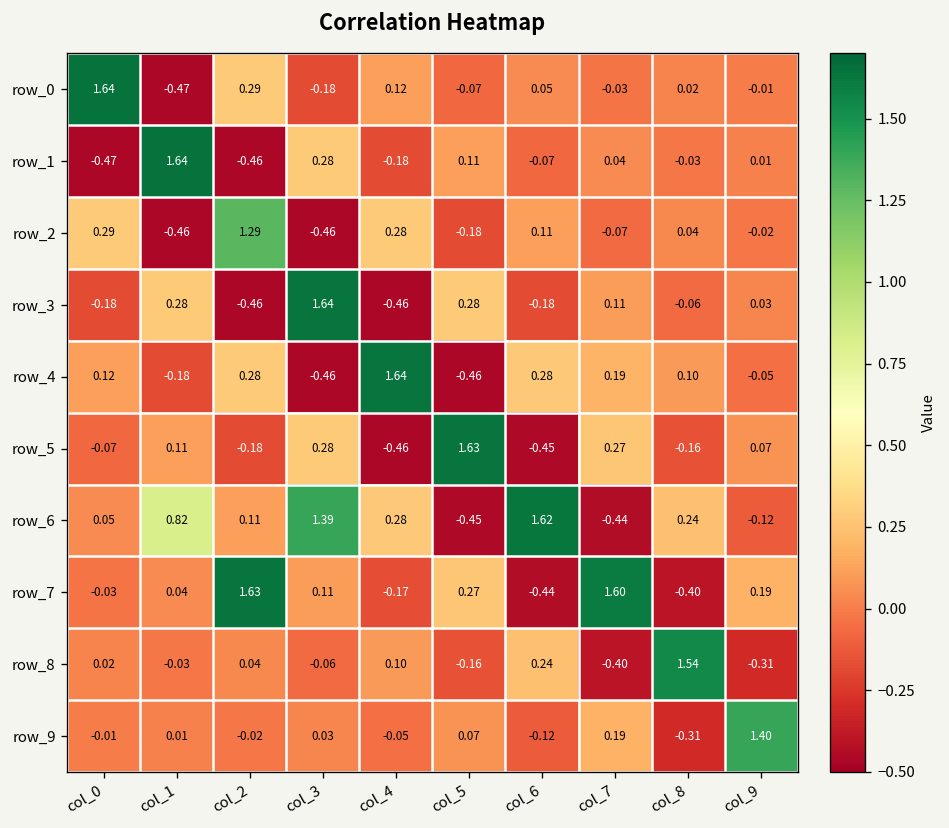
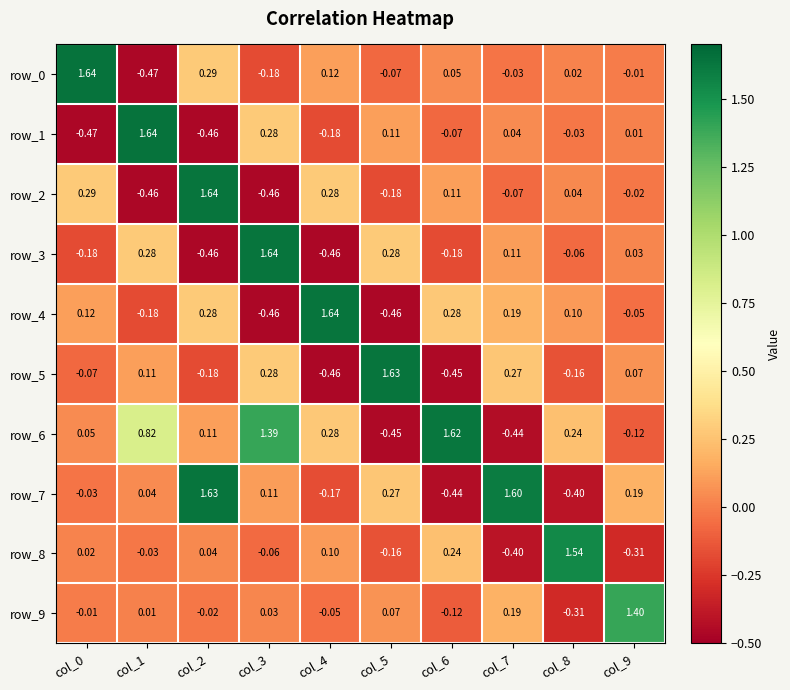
  {
    "row_0": {
      "col_0": 1.64,
      "col_1": -0.47,
      "col_2": 0.29,
      "col_3": -0.18,
      "col_4": 0.12,
      "col_5": -0.07,
      "col_6": 0.05,
      "col_7": -0.03,
      "col_8": 0.02,
      "col_9": -0.01
    },
    "row_1": {
      "col_0": -0.47,
      "col_1": 1.64,
      "col_2": -0.46,
      "col_3": 0.28,
      "col_4": -0.18,
      "col_5": 0.11,
      "col_6": -0.07,
      "col_7": 0.04,
      "col_8": -0.03,
      "col_9": 0.01
    },
    "row_2": {
      "col_0": 0.29,
      "col_1": -0.46,
-     "col_2": 1.29,
+     "col_2": 1.64,
      "col_3": -0.46,
      "col_4": 0.28,
      "col_5": -0.18,
      "col_6": 0.11,
      "col_7": -0.07,
      "col_8": 0.04,
      "col_9": -0.02
    },
    "row_3": {
      "col_0": -0.18,
      "col_1": 0.28,
      "col_2": -0.46,
      "col_3": 1.64,
      "col_4": -0.46,
      "col_5": 0.28,
      "col_6": -0.18,
      "col_7": 0.11,
      "col_8": -0.06,
      "col_9": 0.03
    },
    "row_4": {
      "col_0": 0.12,
      "col_1": -0.18,
      "col_2": 0.28,
      "col_3": -0.46,
      "col_4": 1.64,
      "col_5": -0.46,
      "col_6": 0.28,
      "col_7": 0.19,
      "col_8": 0.10,
      "col_9": -0.05
    },
    "row_5": {
      "col_0": -0.07,
      "col_1": 0.11,
      "col_2": -0.18,
      "col_3": 0.28,
      "col_4": -0.46,
      "col_5": 1.63,
      "col_6": -0.45,
      "col_7": 0.27,
      "col_8": -0.16,
      "col_9": 0.07
    },
    "row_6": {
      "col_0": 0.05,
      "col_1": 0.82,
      "col_2": 0.11,
      "col_3": 1.39,
      "col_4": 0.28,
      "col_5": -0.45,
      "col_6": 1.62,
      "col_7": -0.44,
      "col_8": 0.24,
      "col_9": -0.12
    },
    "row_7": {
      "col_0": -0.03,
      "col_1": 0.04,
      "col_2": 1.63,
      "col_3": 0.11,
      "col_4": -0.17,
      "col_5": 0.27,
      "col_6": -0.44,
      "col_7": 1.60,
      "col_8": -0.40,
      "col_9": 0.19
    },
    "row_8": {
      "col_0": 0.02,
      "col_1": -0.03,
      "col_2": 0.04,
      "col_3": -0.06,
      "col_4": 0.10,
      "col_5": -0.16,
      "col_6": 0.24,
      "col_7": -0.40,
      "col_8": 1.54,
      "col_9": -0.31
    },
    "row_9": {
      "col_0": -0.01,
      "col_1": 0.01,
      "col_2": -0.02,
      "col_3": 0.03,
      "col_4": -0.05,
      "col_5": 0.07,
      "col_6": -0.12,
      "col_7": 0.19,
      "col_8": -0.31,
      "col_9": 1.40
    }
  }
